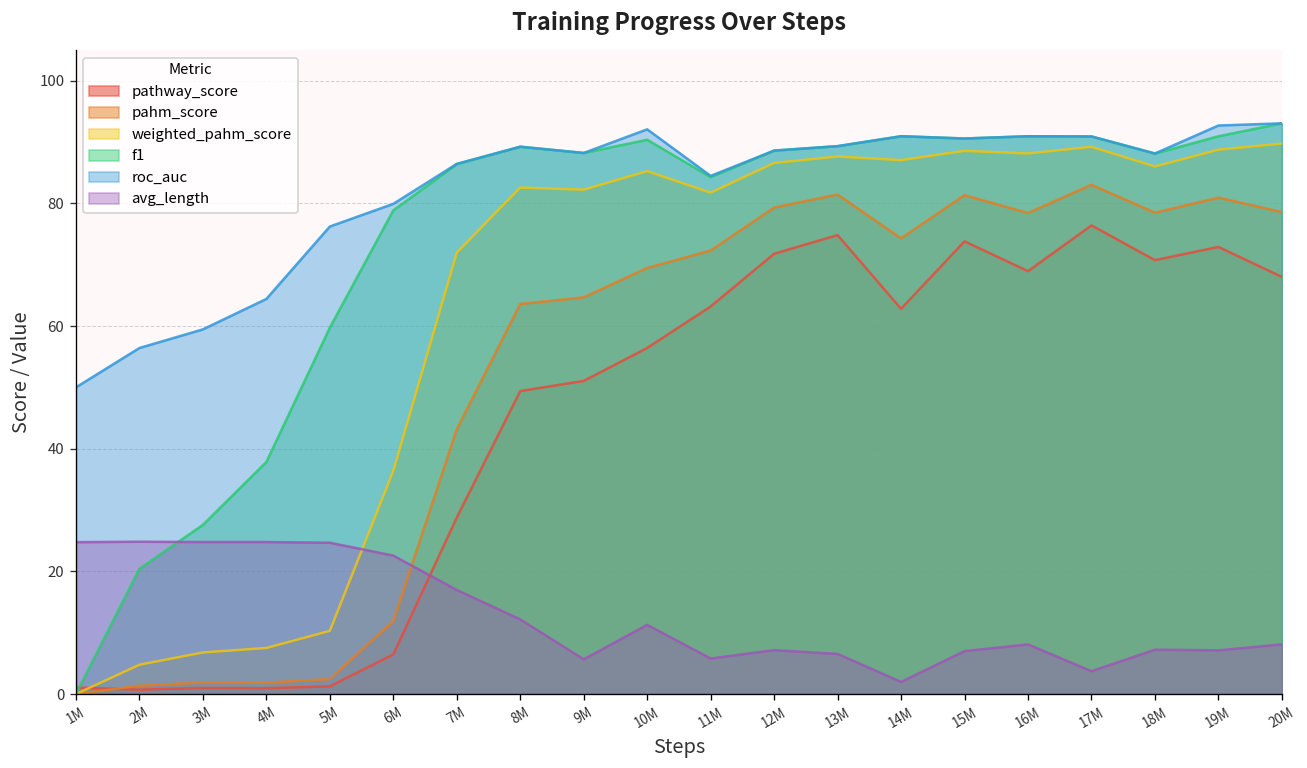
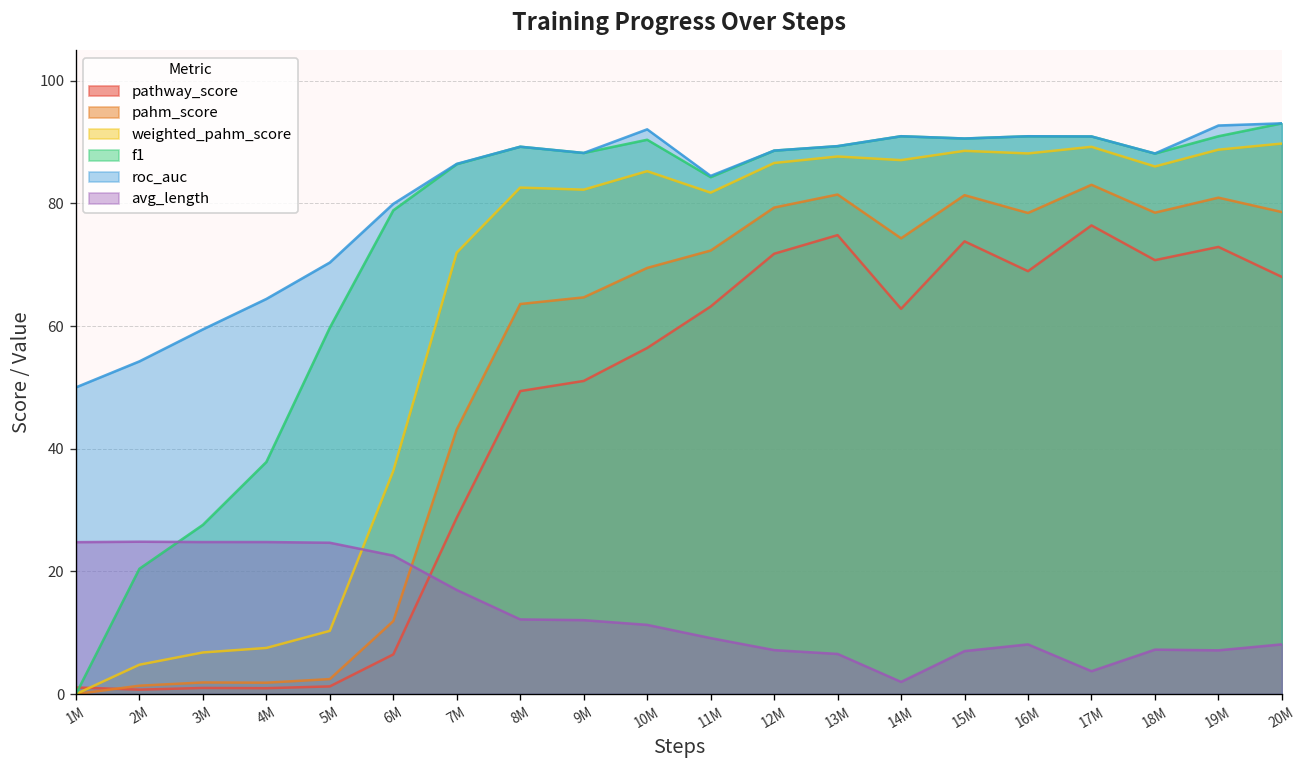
  {
    "f1": {
      "2M": 20,
      "3M": 28,
      "4M": 38,
      "5M": 60,
      "6M": 79,
      "10M": 90,
      "19M": 91
    },
    "roc_auc": {
      "1M": 50,
-     "2M": 56,
+     "2M": 54,
      "3M": 59,
      "4M": 64,
-     "5M": 76,
+     "5M": 70,
      "6M": 80,
      "10M": 92,
      "19M": 93
    },
    "avg_length": {
      "1M": 25,
      "2M": 25,
      "3M": 25,
      "4M": 25,
      "5M": 25,
      "6M": 23,
      "7M": 17,
      "8M": 12,
-     "9M": 6,
+     "9M": 12,
      "10M": 11,
-     "11M": 6,
+     "11M": 9,
      "12M": 7,
      "13M": 7,
      "14M": 2,
      "15M": 7,
      "16M": 8,
      "17M": 4,
      "18M": 7,
      "19M": 7,
      "20M": 8
    }
  }
